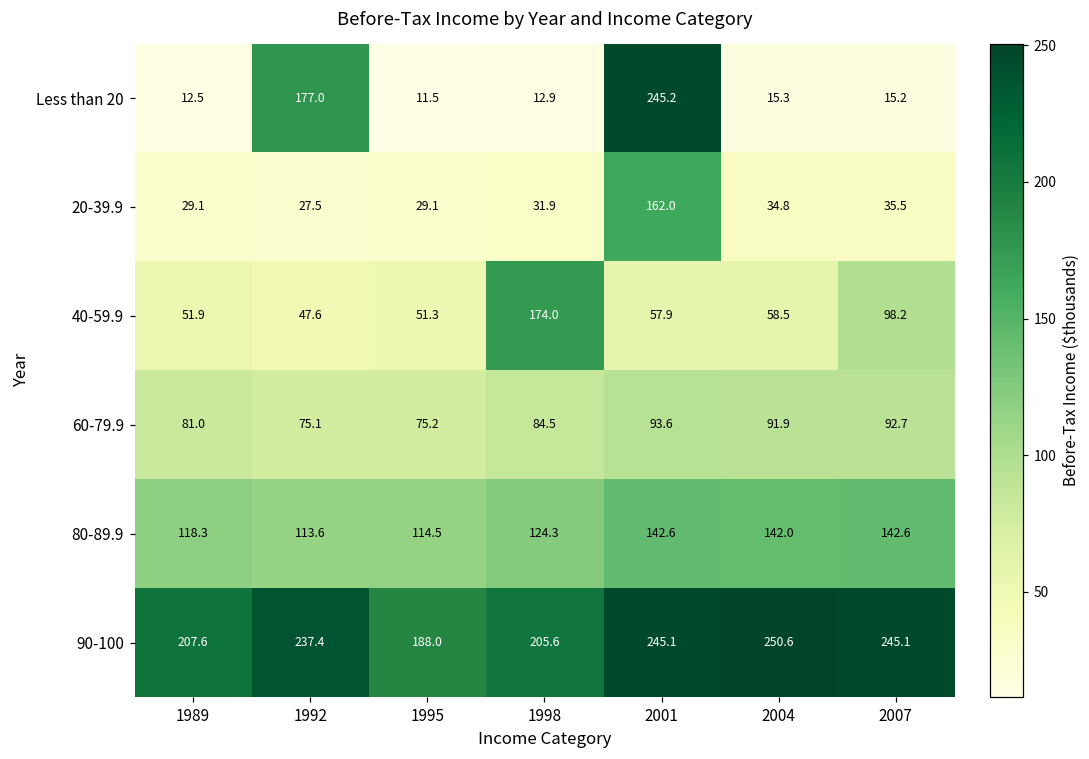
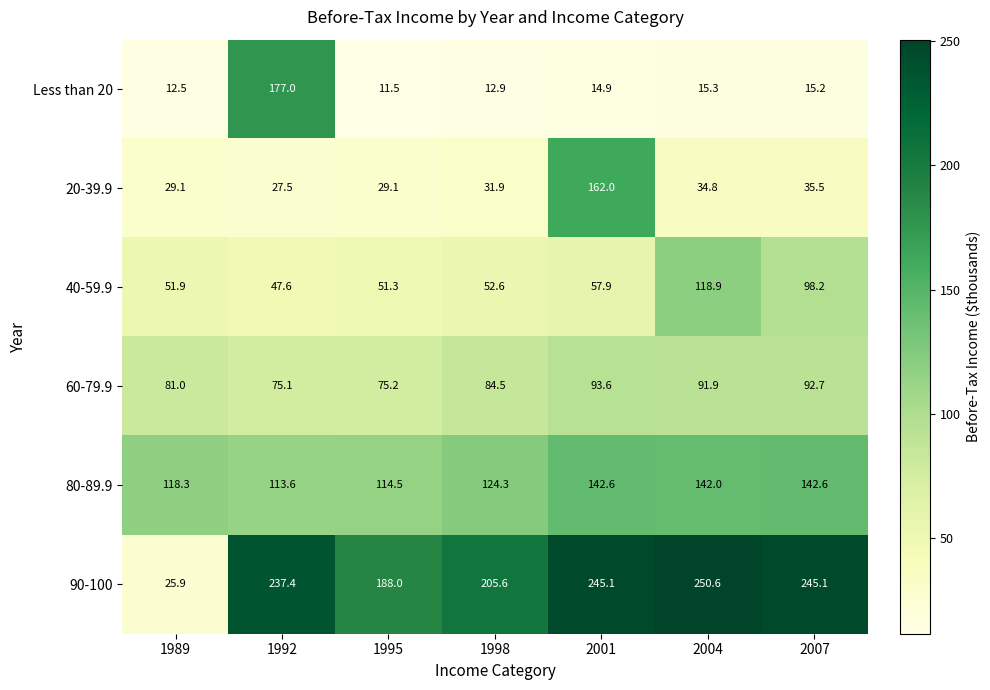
  {
    "Less than 20": {
      "1989": 12.5,
      "1992": 177.0,
      "1995": 11.5,
      "1998": 12.9,
-     "2001": 245.2,
+     "2001": 14.9,
      "2004": 15.3,
      "2007": 15.2
    },
    "20-39.9": {
      "1989": 29.1,
      "1992": 27.5,
      "1995": 29.1,
      "1998": 31.9,
      "2001": 162.0,
      "2004": 34.8,
      "2007": 35.5
    },
    "40-59.9": {
      "1989": 51.9,
      "1992": 47.6,
      "1995": 51.3,
-     "1998": 174.0,
+     "1998": 52.6,
      "2001": 57.9,
-     "2004": 58.5,
+     "2004": 118.9,
      "2007": 98.2
    },
    "60-79.9": {
      "1989": 81.0,
      "1992": 75.1,
      "1995": 75.2,
      "1998": 84.5,
      "2001": 93.6,
      "2004": 91.9,
      "2007": 92.7
    },
    "80-89.9": {
      "1989": 118.3,
      "1992": 113.6,
      "1995": 114.5,
      "1998": 124.3,
      "2001": 142.6,
      "2004": 142.0,
      "2007": 142.6
    },
    "90-100": {
-     "1989": 207.6,
+     "1989": 25.9,
      "1992": 237.4,
      "1995": 188.0,
      "1998": 205.6,
      "2001": 245.1,
      "2004": 250.6,
      "2007": 245.1
    }
  }
